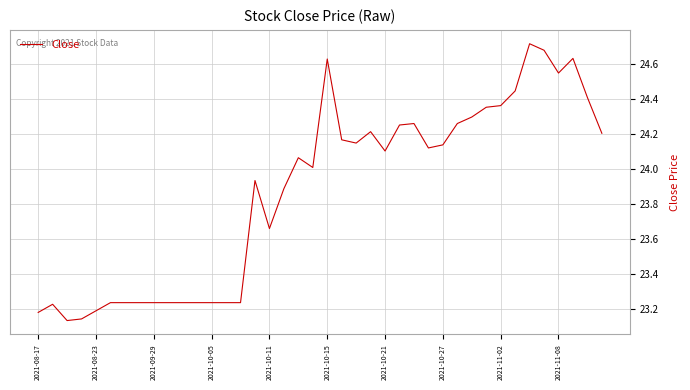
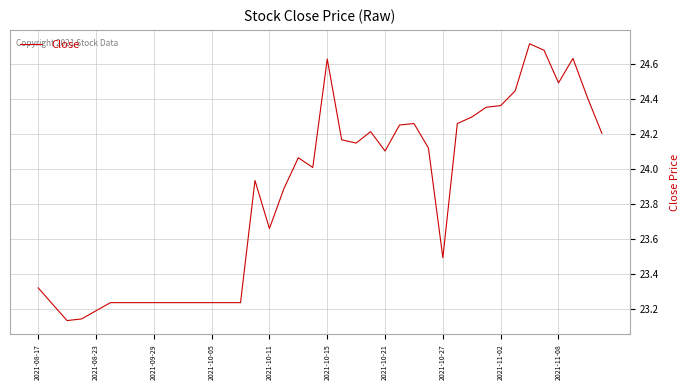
  {
-   "2021-08-17": 23.18,
+   "2021-08-17": 23.32,
    "2021-08-23": 23.19,
    "2021-09-29": 23.23,
    "2021-10-05": 23.23,
    "2021-10-11": 23.66,
    "2021-10-15": 24.63,
    "2021-10-21": 24.10,
-   "2021-10-27": 24.14,
+   "2021-10-27": 23.49,
    "2021-11-02": 24.36,
-   "2021-11-08": 24.55
+   "2021-11-08": 24.49
  }
